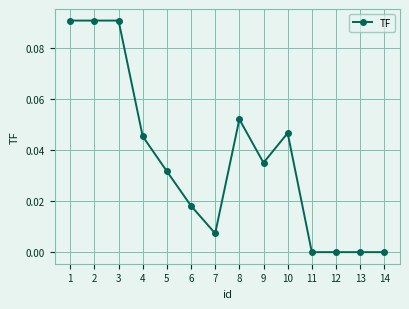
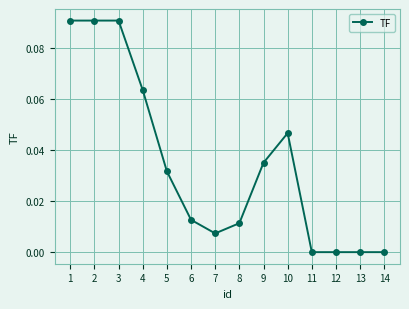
  {
    "1": 0.091,
    "2": 0.091,
    "3": 0.091,
-   "4": 0.045,
+   "4": 0.064,
    "5": 0.032,
-   "6": 0.018,
+   "6": 0.013,
    "7": 0.007,
-   "8": 0.052,
+   "8": 0.011,
    "9": 0.035,
    "10": 0.047,
    "11": 0.000,
    "12": 0.000,
    "13": 0.000,
    "14": 0.000
  }
